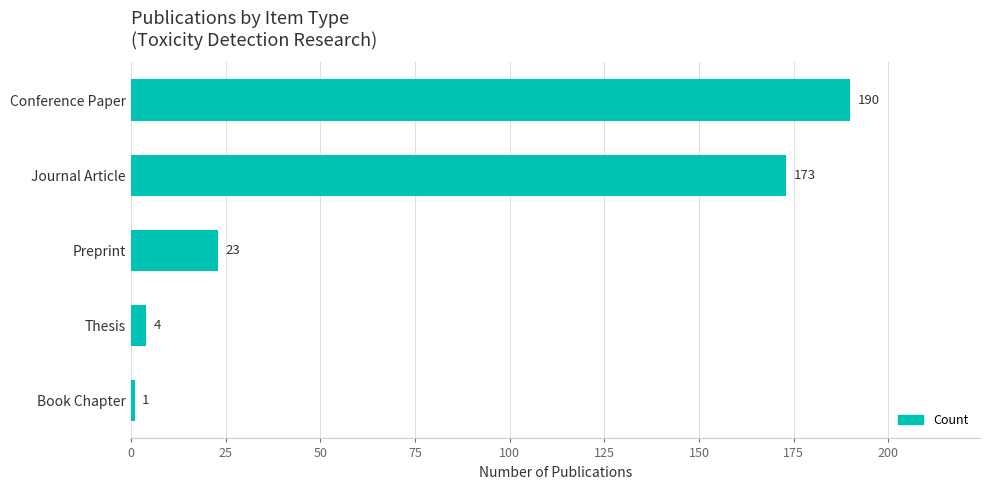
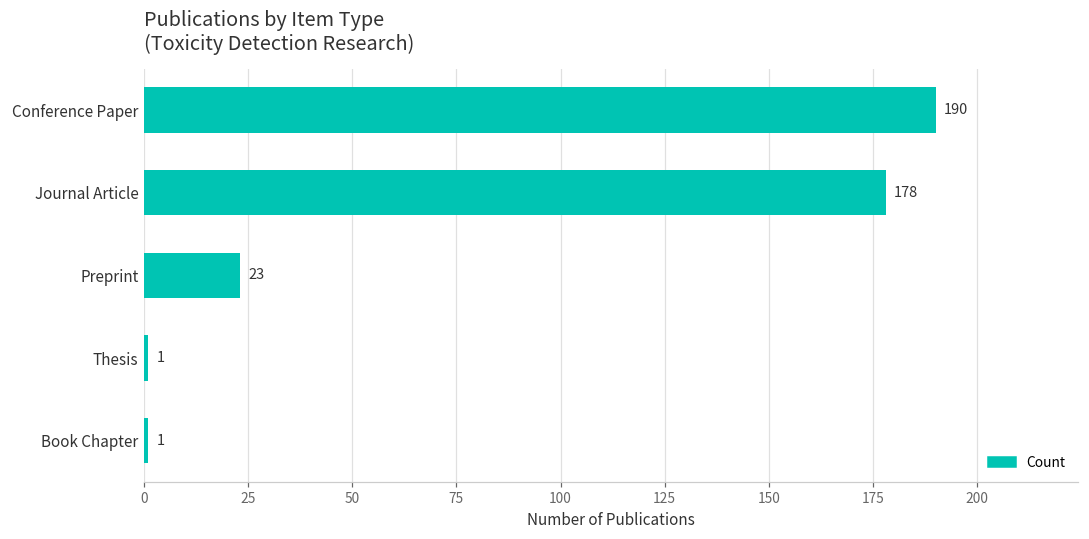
  {
    "Conference Paper": 190,
-   "Journal Article": 173,
+   "Journal Article": 178,
    "Preprint": 23,
-   "Thesis": 4,
+   "Thesis": 1,
    "Book Chapter": 1
  }
